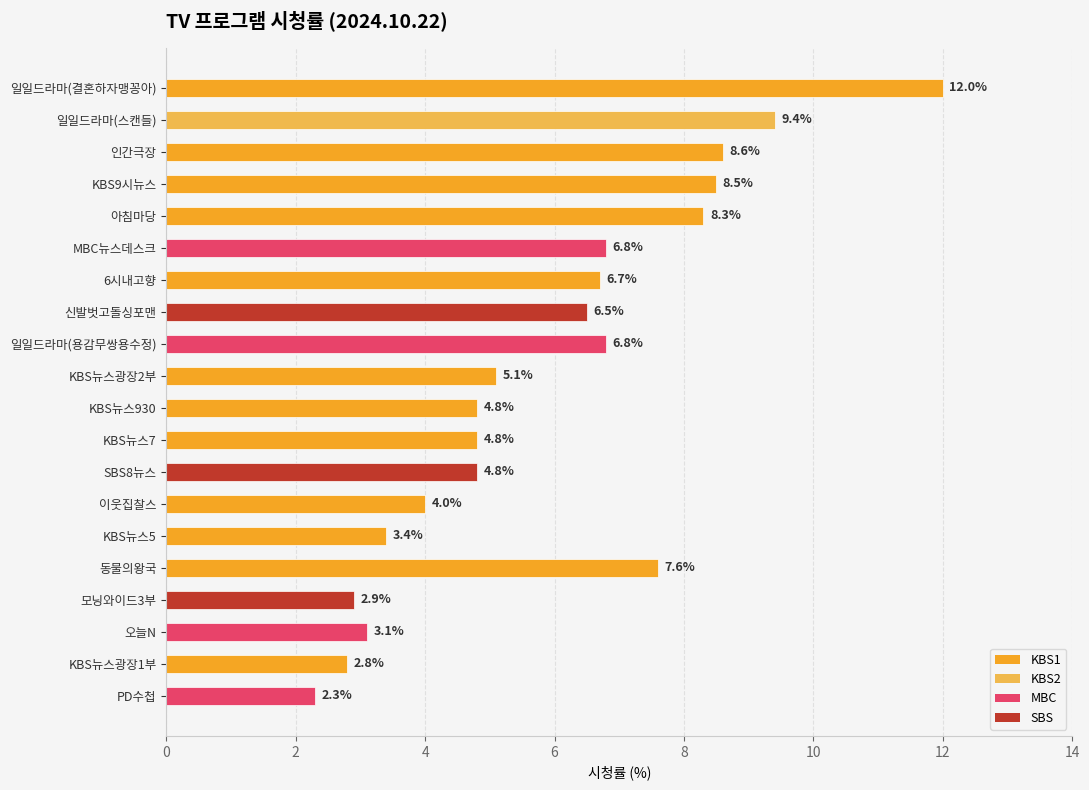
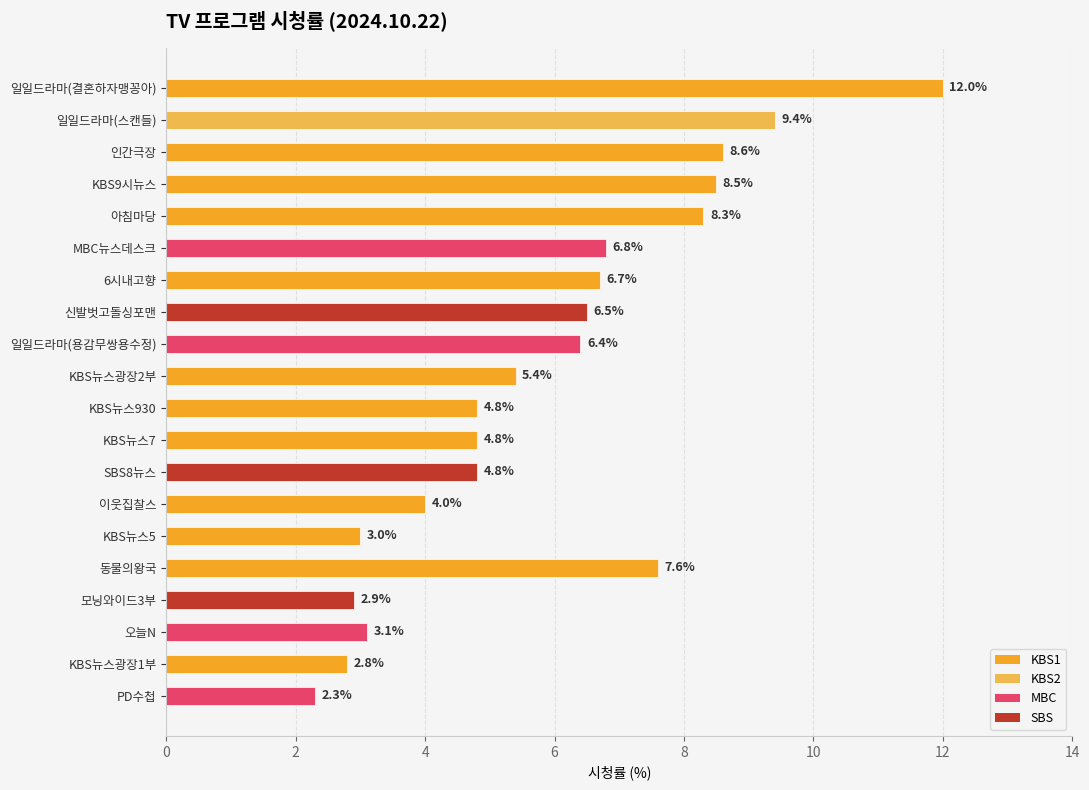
  {
    "일일드라마(결혼하자맹꽁아)": "12.0%",
    "일일드라마(스캔들)": "9.4%",
    "인간극장": "8.6%",
    "KBS9시뉴스": "8.5%",
    "아침마당": "8.3%",
    "MBC뉴스데스크": "6.8%",
    "6시내고향": "6.7%",
    "신발벗고돌싱포맨": "6.5%",
-   "일일드라마(용감무쌍용수정)": "6.8%",
-   "KBS뉴스광장2부": "5.1%",
+   "일일드라마(용감무쌍용수정)": "6.4%",
+   "KBS뉴스광장2부": "5.4%",
    "KBS뉴스930": "4.8%",
    "KBS뉴스7": "4.8%",
    "SBS8뉴스": "4.8%",
    "이웃집찰스": "4.0%",
-   "KBS뉴스5": "3.4%",
+   "KBS뉴스5": "3.0%",
    "동물의왕국": "7.6%",
    "모닝와이드3부": "2.9%",
    "오늘N": "3.1%",
    "KBS뉴스광장1부": "2.8%",
    "PD수첩": "2.3%"
  }
